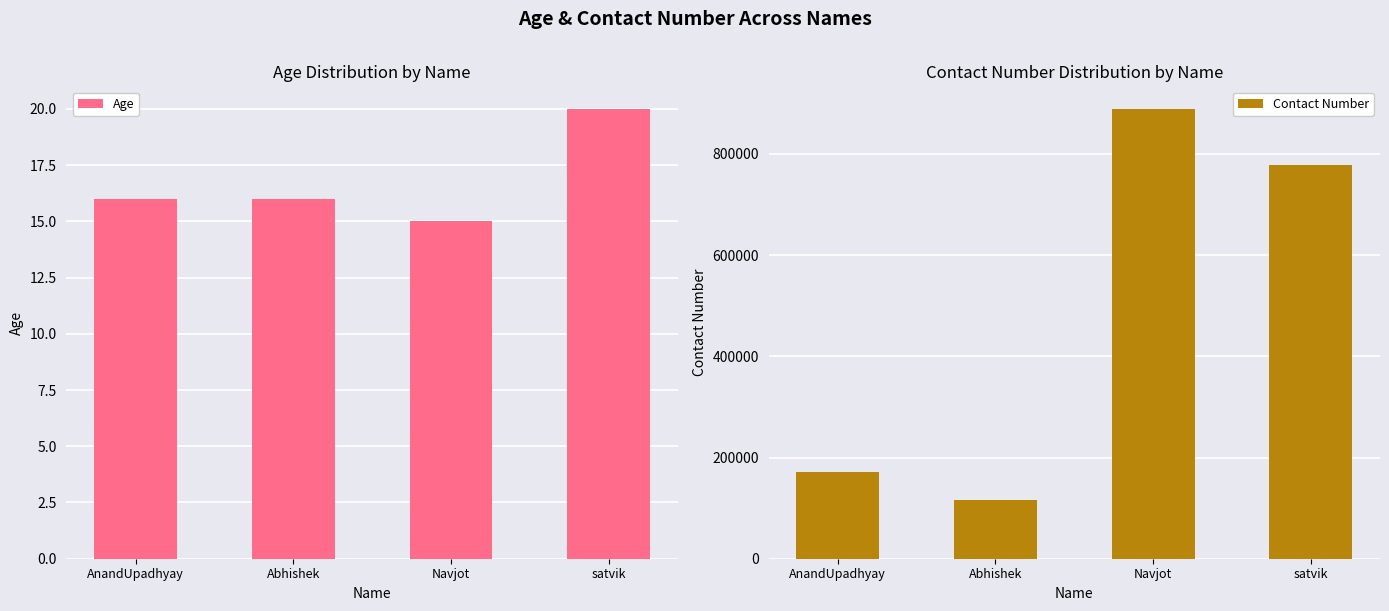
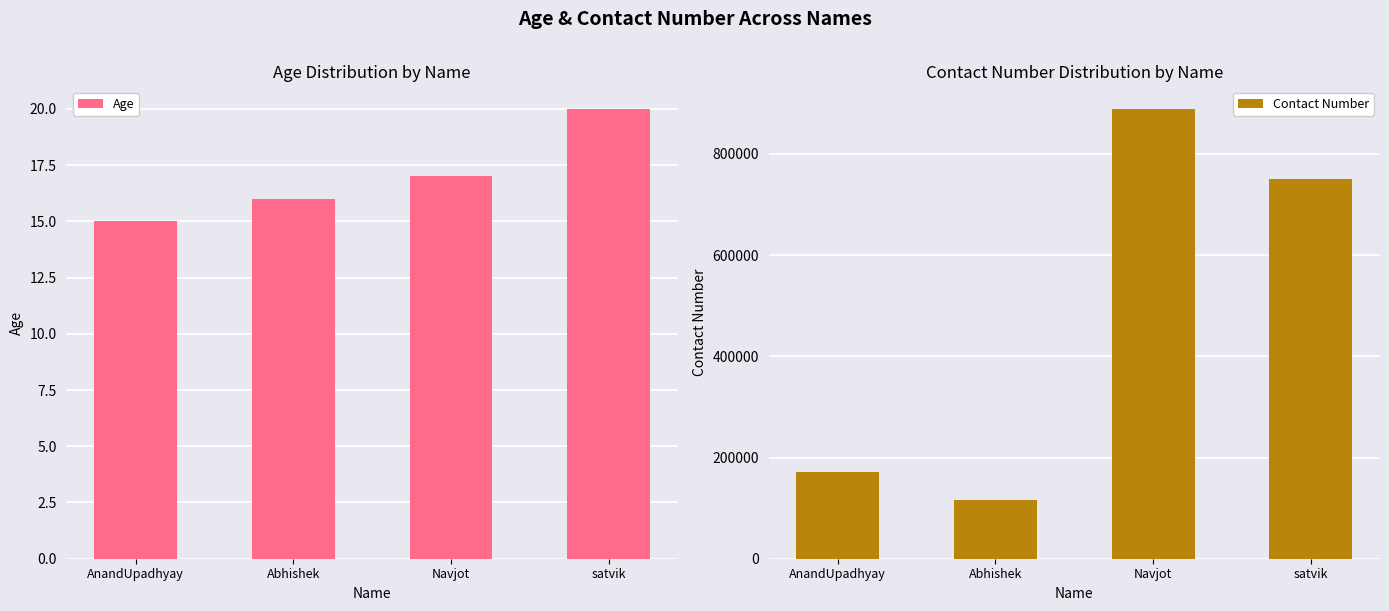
  {
    "Age Distribution by Name": {
-     "AnandUpadhyay": 16,
+     "AnandUpadhyay": 15,
      "Abhishek": 16,
-     "Navjot": 15,
+     "Navjot": 17,
      "satvik": 20
    },
    "Contact Number Distribution by Name": {
      "AnandUpadhyay": 170000,
      "Abhishek": 120000,
      "Navjot": 890000,
-     "satvik": 780000
+     "satvik": 750000
    }
  }
